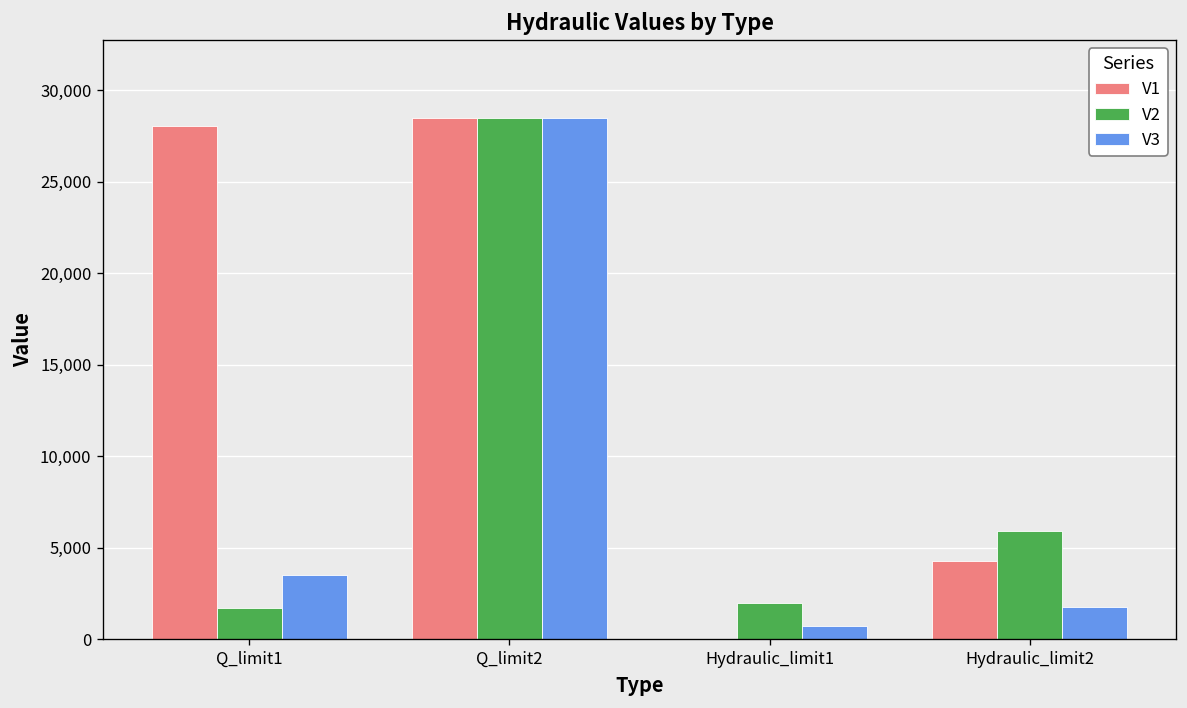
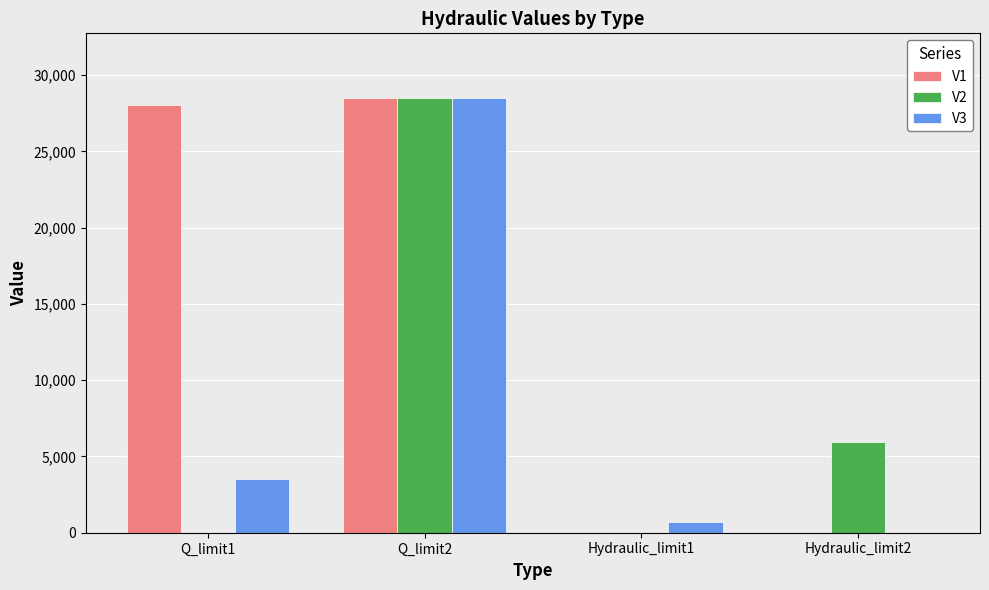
  {
    "V1": {
      "Q_limit1": "28,100",
      "Q_limit2": "28,500",
      "Hydraulic_limit1": "0",
-     "Hydraulic_limit2": "4,300"
+     "Hydraulic_limit2": "0"
    },
    "V2": {
-     "Q_limit1": "1,700",
+     "Q_limit1": "0",
      "Q_limit2": "28,500",
-     "Hydraulic_limit1": "2,000",
+     "Hydraulic_limit1": "0",
      "Hydraulic_limit2": "5,900"
    },
    "V3": {
      "Q_limit1": "3,500",
      "Q_limit2": "28,500",
      "Hydraulic_limit1": "700",
-     "Hydraulic_limit2": "1,800"
+     "Hydraulic_limit2": "0"
    }
  }
